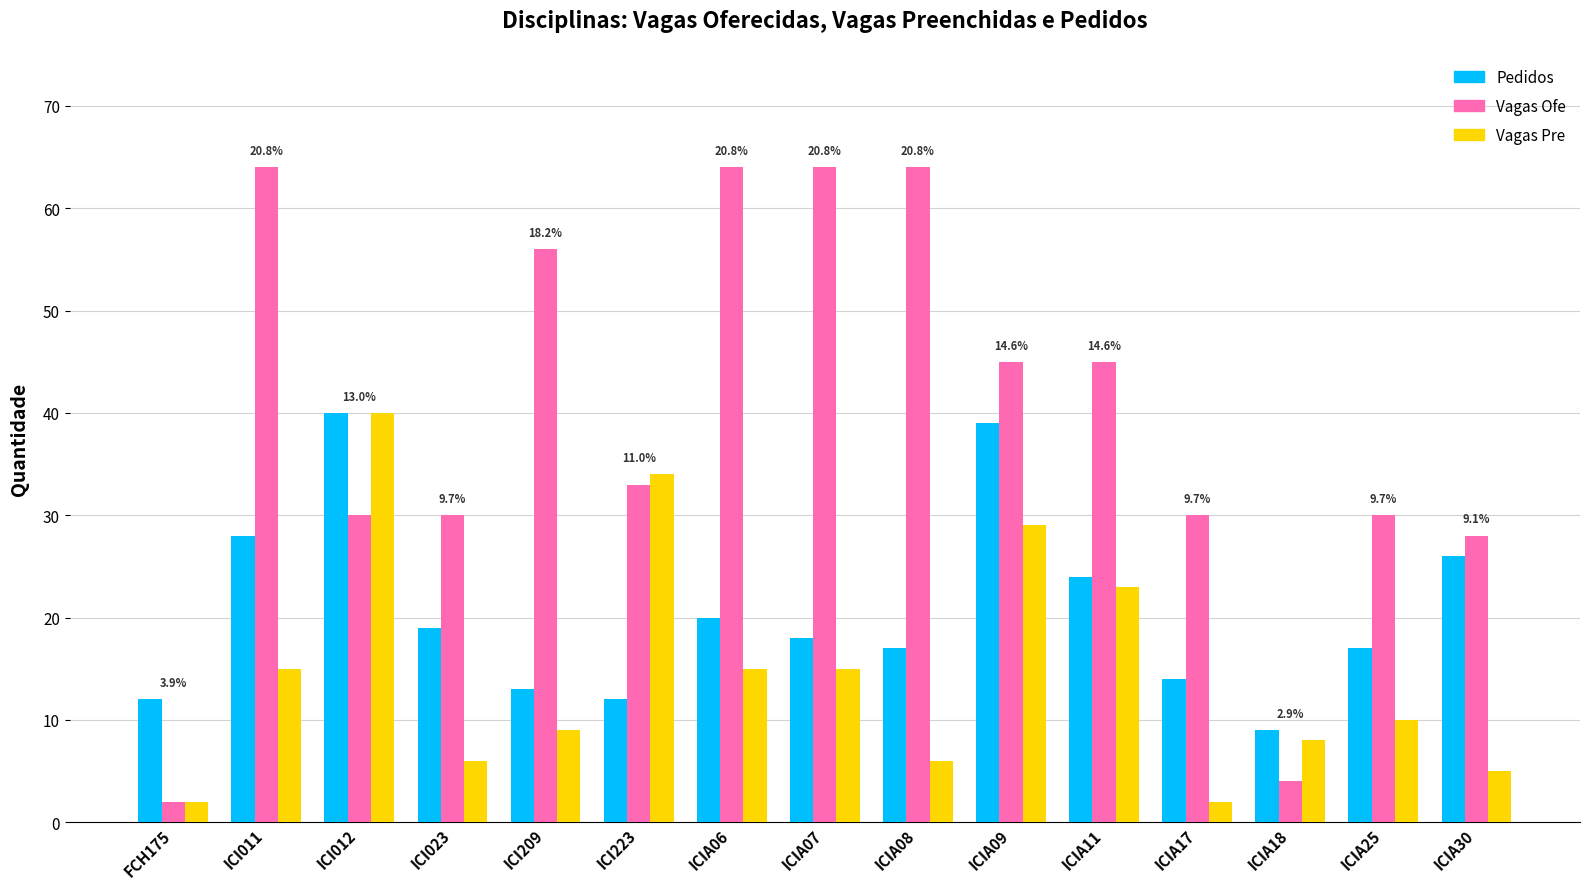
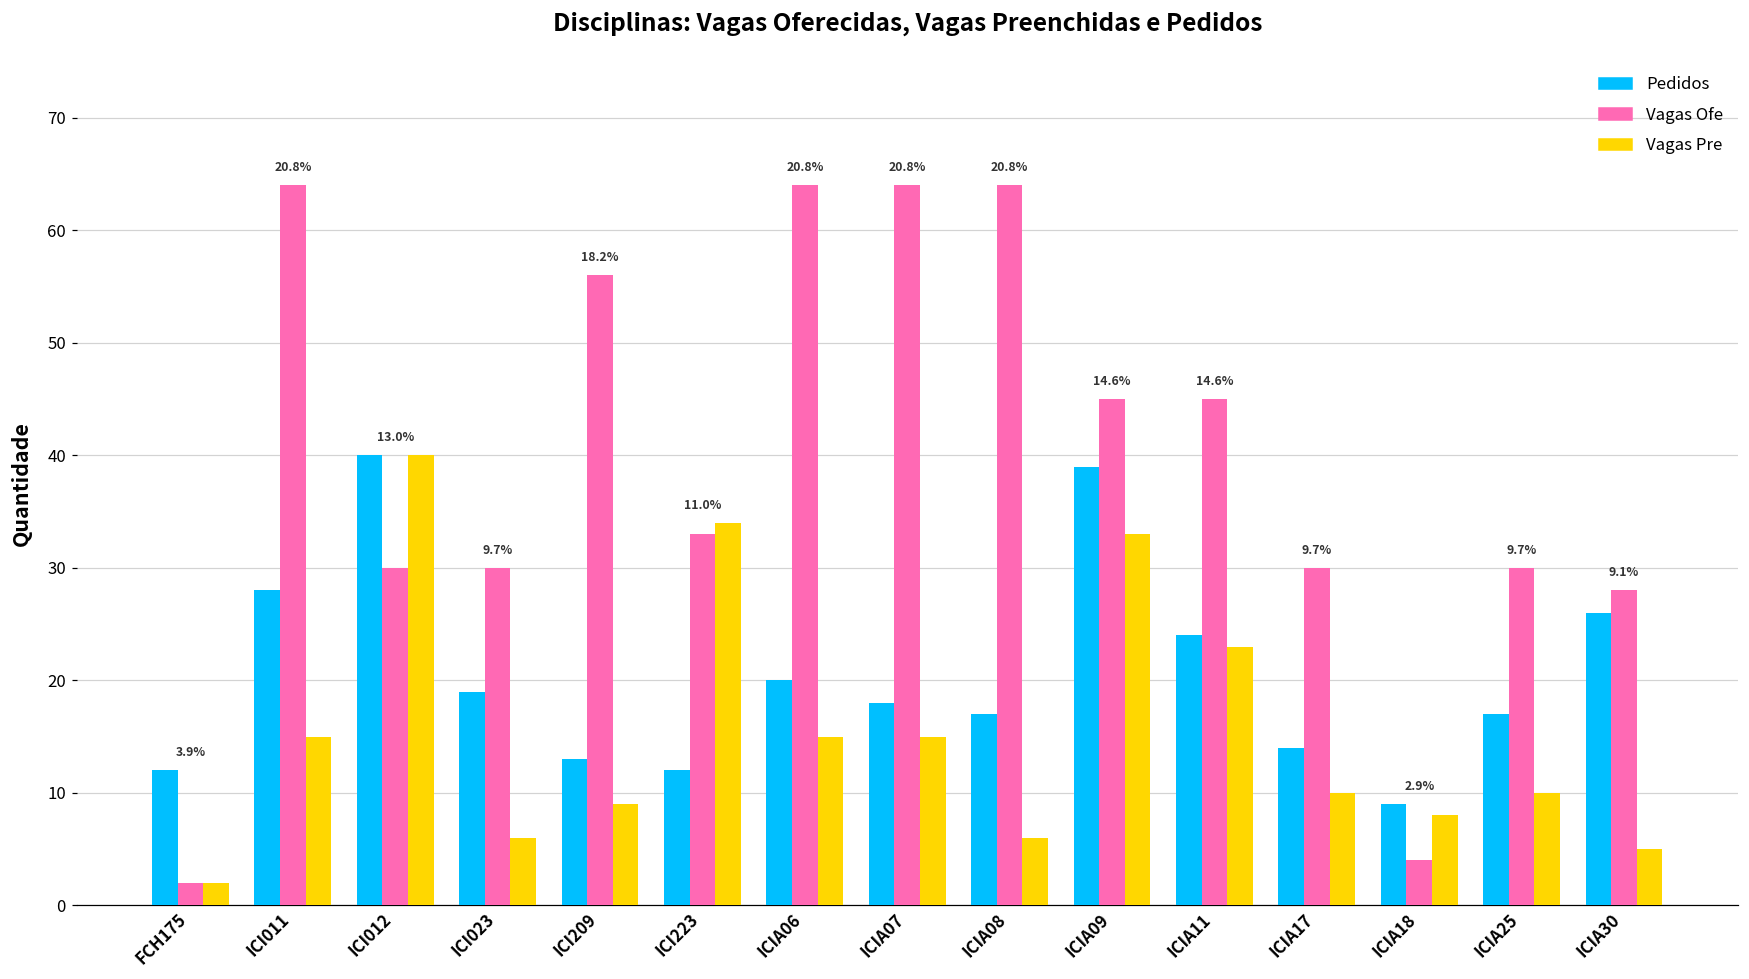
  {
    "Pedidos": {
      "ICI011": 28,
      "ICI023": 19,
      "ICI209": 13,
      "ICI223": 12,
      "ICIA06": 20,
      "ICIA07": 18,
      "ICIA08": 17,
      "ICIA09": 39,
      "ICIA11": 24,
      "ICIA17": 14,
      "ICIA25": 17,
      "ICIA30": 26
    },
    "Vagas Ofe": {
      "FCH175": 2,
      "ICI012": 30,
      "ICI223": 33,
      "ICIA18": 4
    },
    "Vagas Pre": {
      "FCH175": 2,
      "ICI011": 15,
      "ICI023": 6,
      "ICI209": 9,
      "ICIA06": 15,
      "ICIA07": 15,
      "ICIA08": 6,
-     "ICIA09": 29,
+     "ICIA09": 33,
      "ICIA11": 23,
-     "ICIA17": 2,
+     "ICIA17": 10,
      "ICIA18": 8,
      "ICIA25": 10,
      "ICIA30": 5
    }
  }
